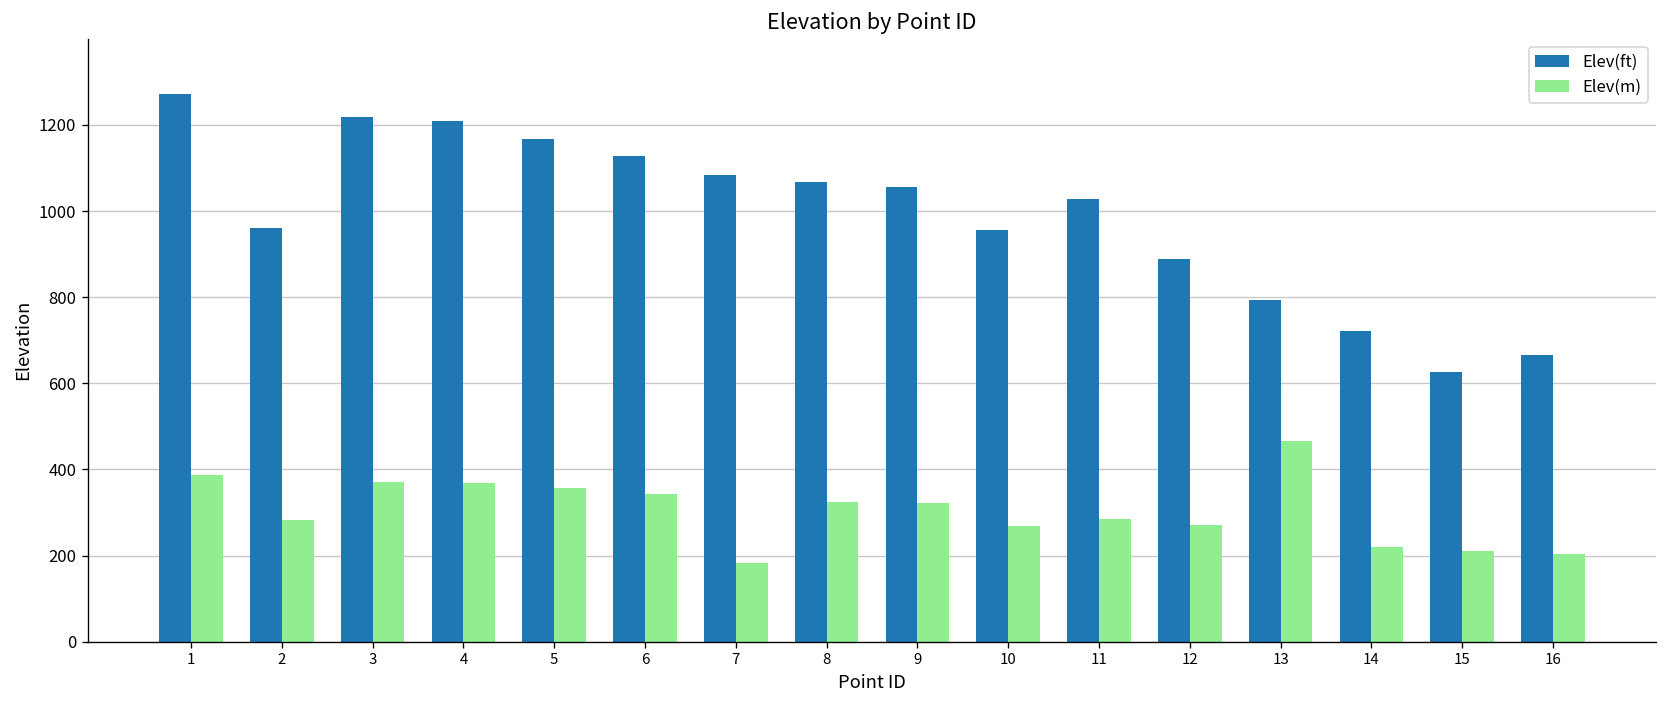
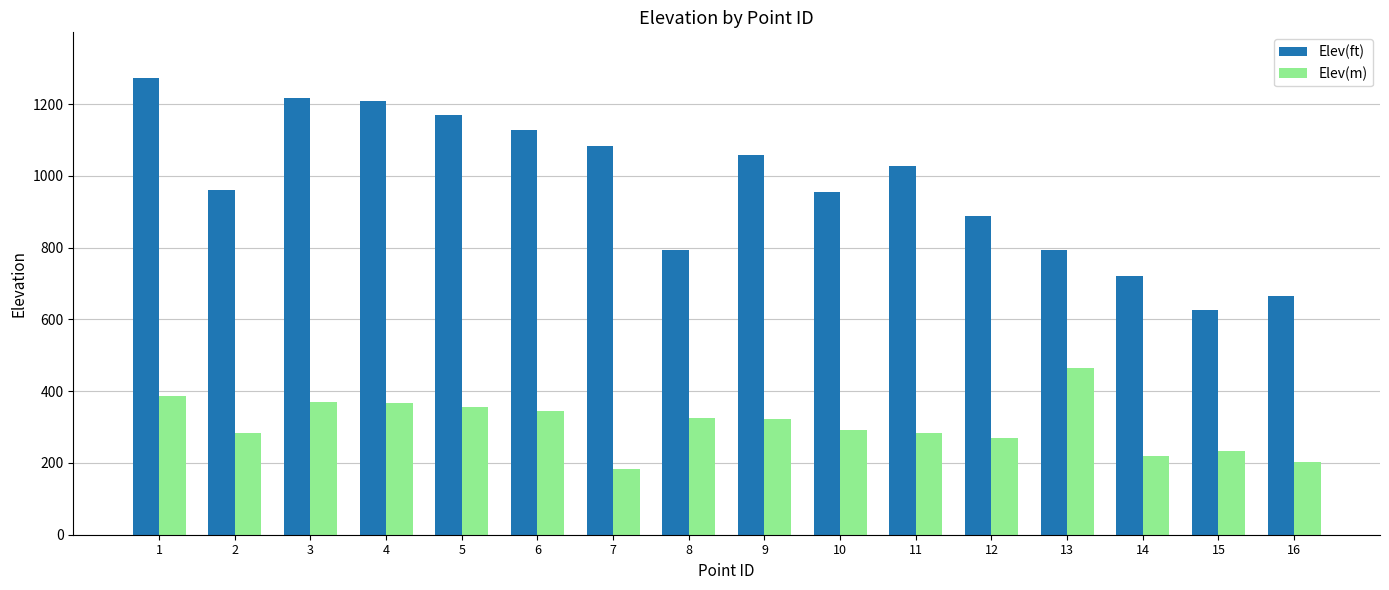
  {
    "Elev(ft)": {
      "1": 1270,
      "2": 960,
      "3": 1220,
      "4": 1210,
      "5": 1170,
      "6": 1130,
      "7": 1080,
-     "8": 1070,
+     "8": 790,
      "9": 1060,
      "10": 960,
      "11": 1030,
      "12": 890,
      "13": 790,
      "14": 720,
      "15": 630,
      "16": 670
    },
    "Elev(m)": {
      "1": 390,
      "2": 280,
      "3": 370,
      "4": 370,
      "5": 360,
      "6": 340,
      "7": 180,
      "8": 330,
      "9": 320,
-     "10": 270,
+     "10": 290,
      "11": 280,
      "12": 270,
      "13": 470,
      "14": 220,
-     "15": 210,
+     "15": 230,
      "16": 200
    }
  }
